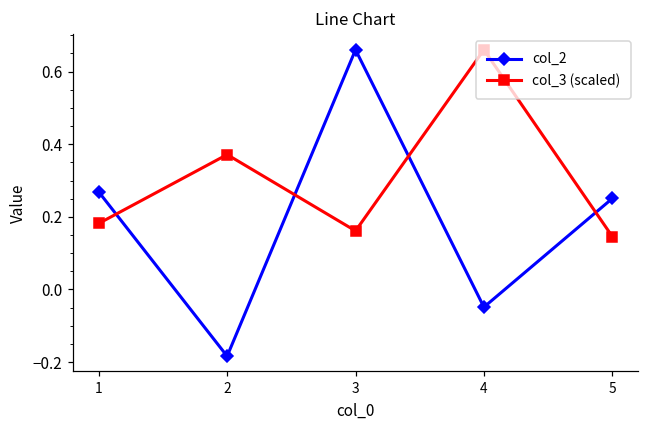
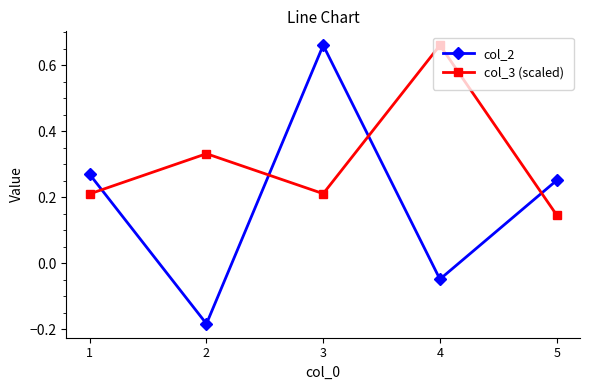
  {
    "col_2": {
      "1": 0.27,
      "2": -0.18,
      "3": 0.66,
      "4": -0.05,
      "5": 0.25
    },
    "col_3 (scaled)": {
-     "1": 0.18,
-     "2": 0.37,
-     "3": 0.16,
+     "1": 0.21,
+     "2": 0.33,
+     "3": 0.21,
      "5": 0.15
    }
  }
